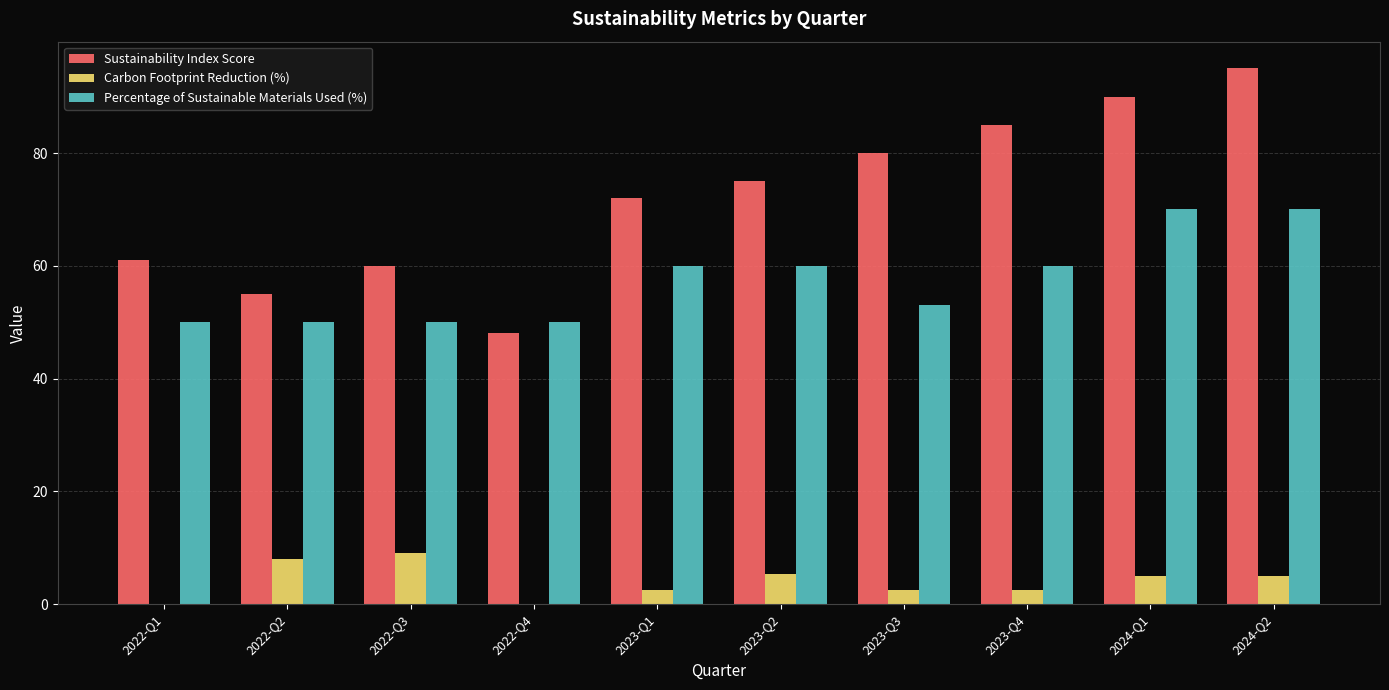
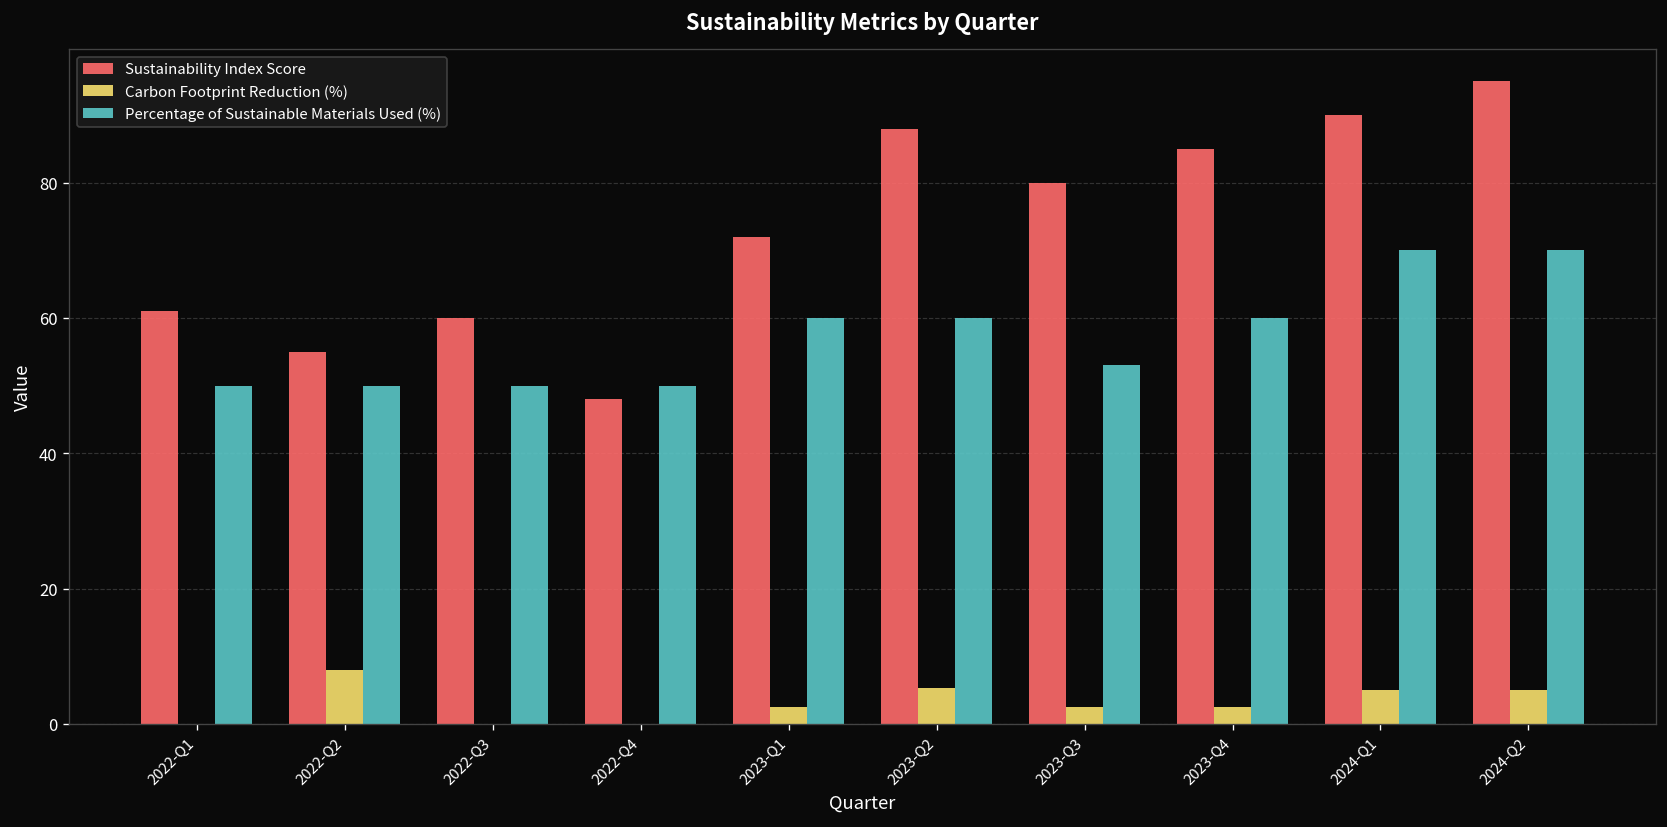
  {
    "Sustainability Index Score": {
      "2022-Q1": 61,
      "2022-Q2": 55,
      "2022-Q3": 60,
      "2022-Q4": 48,
      "2023-Q1": 72,
-     "2023-Q2": 75,
+     "2023-Q2": 88,
      "2023-Q3": 80,
      "2023-Q4": 85,
      "2024-Q1": 90,
      "2024-Q2": 95
    },
    "Carbon Footprint Reduction (%)": {
      "2022-Q1": 0,
      "2022-Q2": 8,
-     "2022-Q3": 9,
+     "2022-Q3": 0,
      "2022-Q4": 0,
      "2023-Q1": 3,
      "2023-Q2": 5,
      "2023-Q3": 3,
      "2023-Q4": 3,
      "2024-Q1": 5,
      "2024-Q2": 5
    },
    "Percentage of Sustainable Materials Used (%)": {
      "2022-Q1": 50,
      "2022-Q2": 50,
      "2022-Q3": 50,
      "2022-Q4": 50,
      "2023-Q1": 60,
      "2023-Q2": 60,
      "2023-Q3": 53,
      "2023-Q4": 60,
      "2024-Q1": 70,
      "2024-Q2": 70
    }
  }
